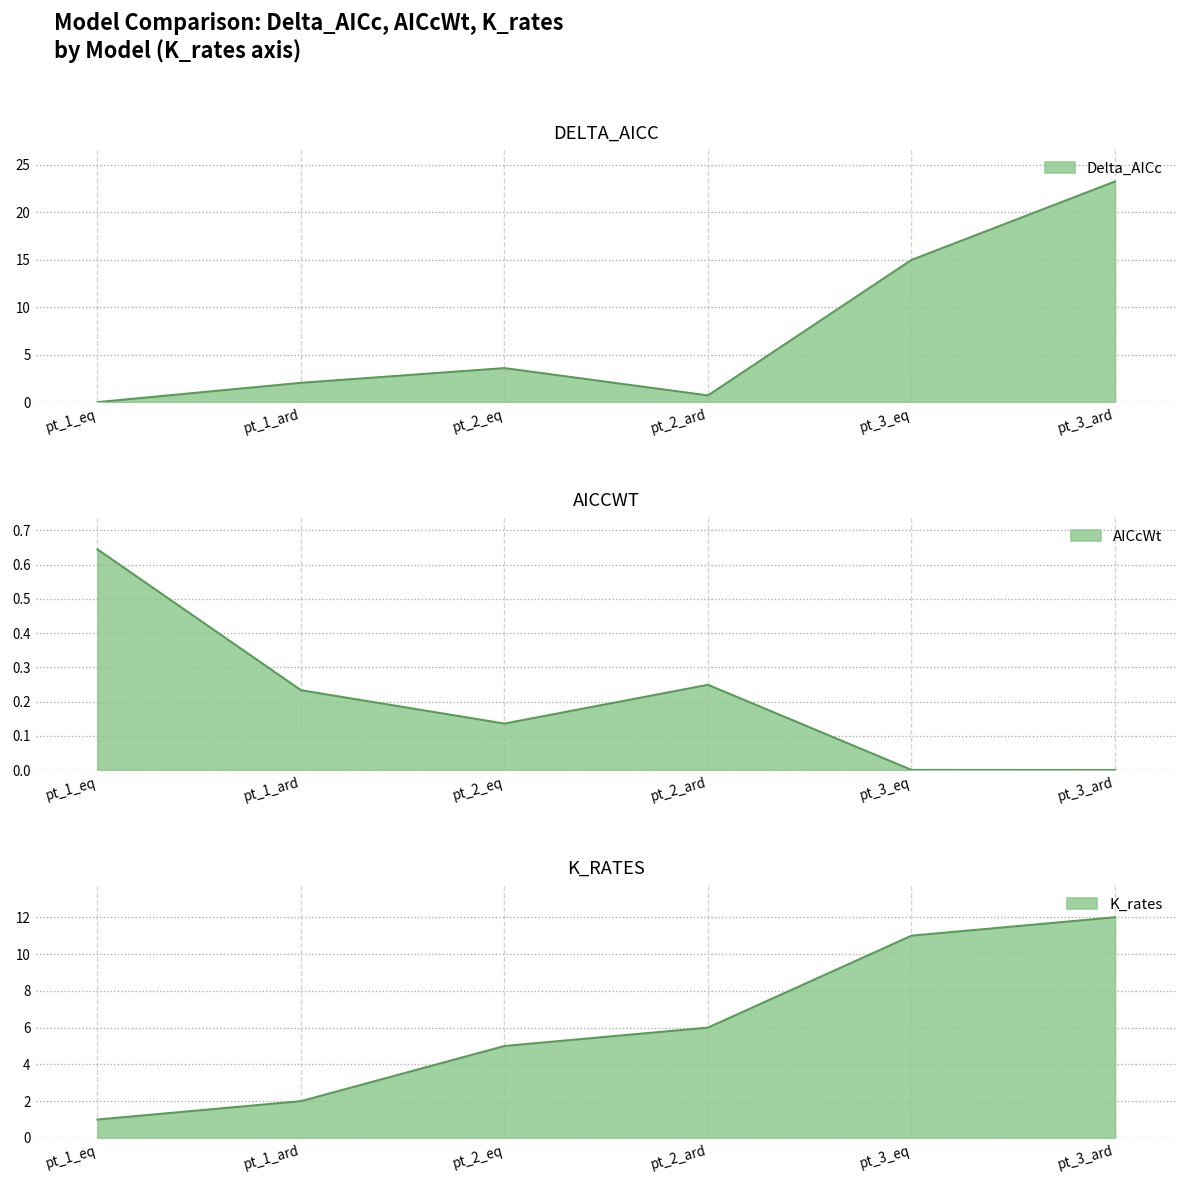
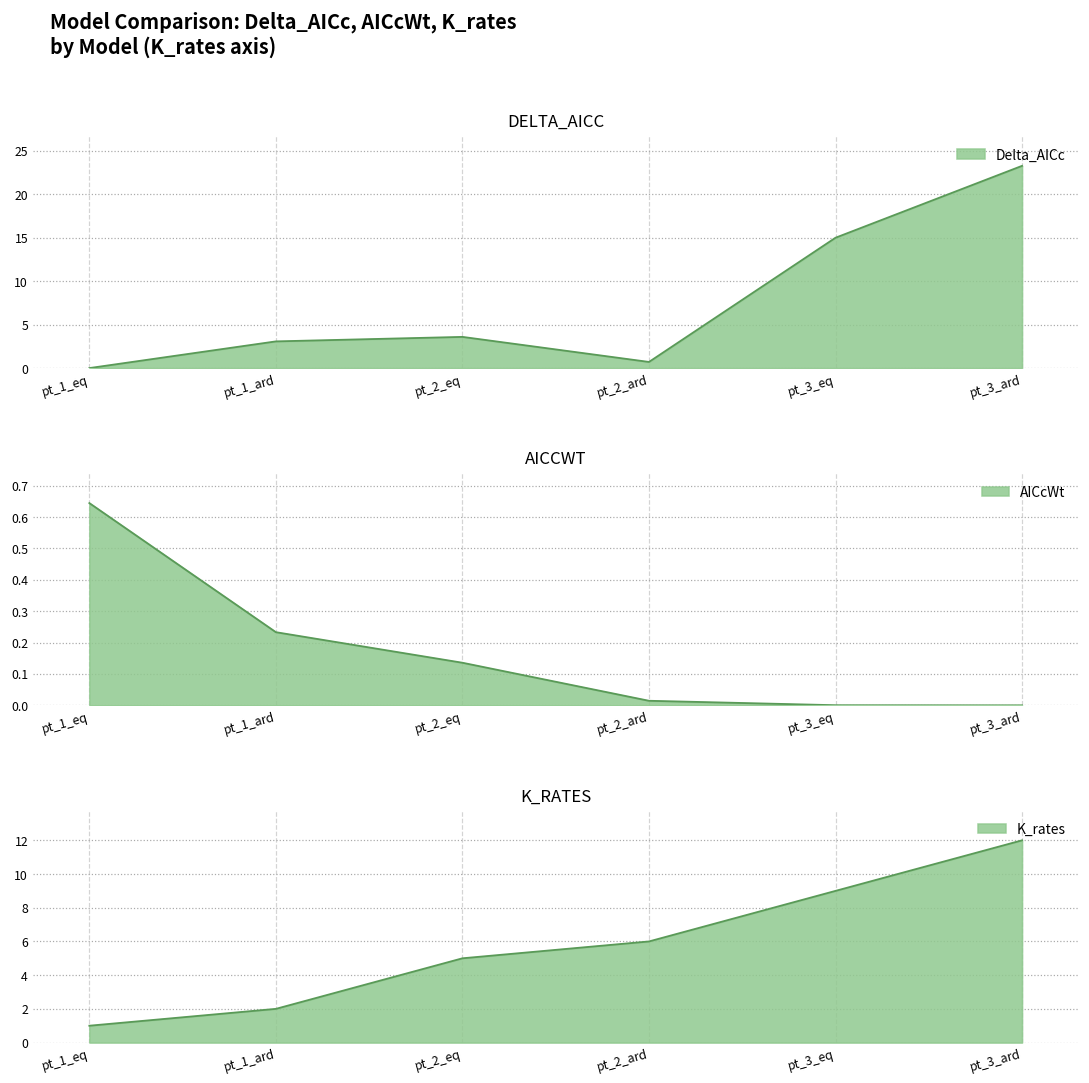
  {
    "DELTA_AICC": {
      "pt_1_eq": 0,
-     "pt_1_ard": 2,
+     "pt_1_ard": 3,
      "pt_2_eq": 4,
      "pt_2_ard": 1,
      "pt_3_eq": 15,
      "pt_3_ard": 23
    },
    "AICCWT": {
      "pt_1_eq": 0.64,
      "pt_1_ard": 0.23,
      "pt_2_eq": 0.14,
-     "pt_2_ard": 0.25,
+     "pt_2_ard": 0.01,
      "pt_3_eq": 0.00,
      "pt_3_ard": 0.00
    },
    "K_RATES": {
      "pt_1_eq": 1,
      "pt_1_ard": 2,
      "pt_2_eq": 5,
      "pt_2_ard": 6,
-     "pt_3_eq": 11,
+     "pt_3_eq": 9,
      "pt_3_ard": 12
    }
  }
